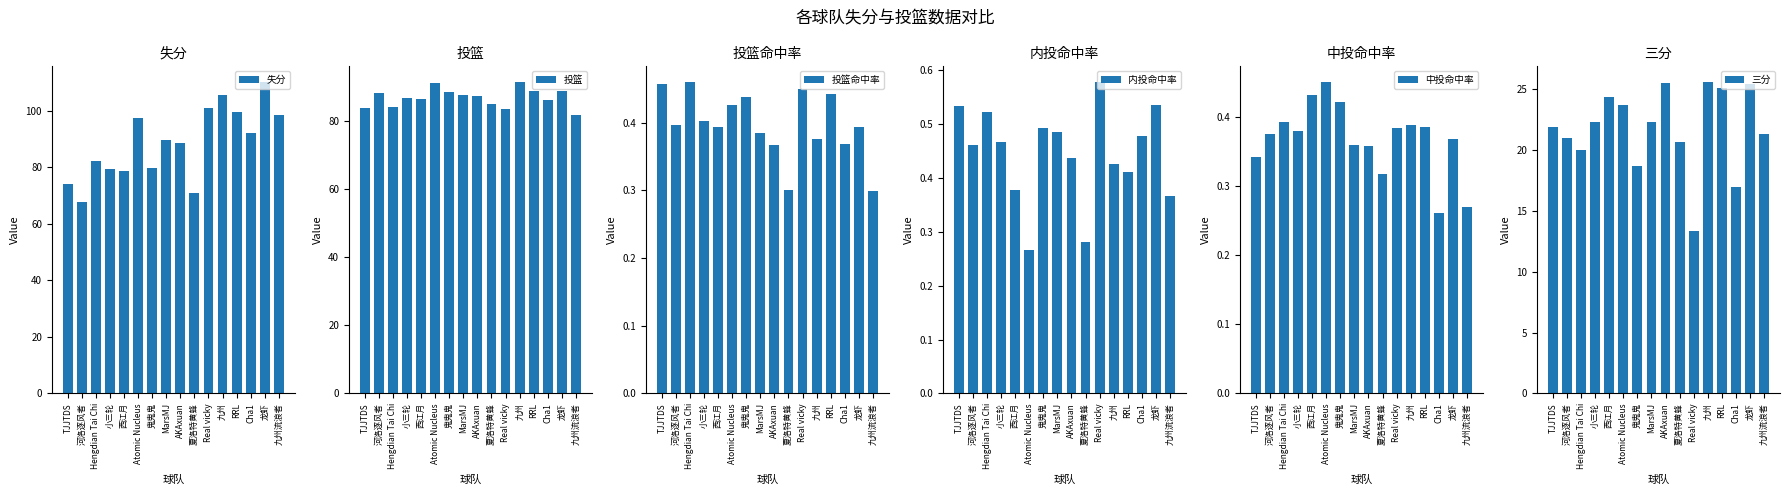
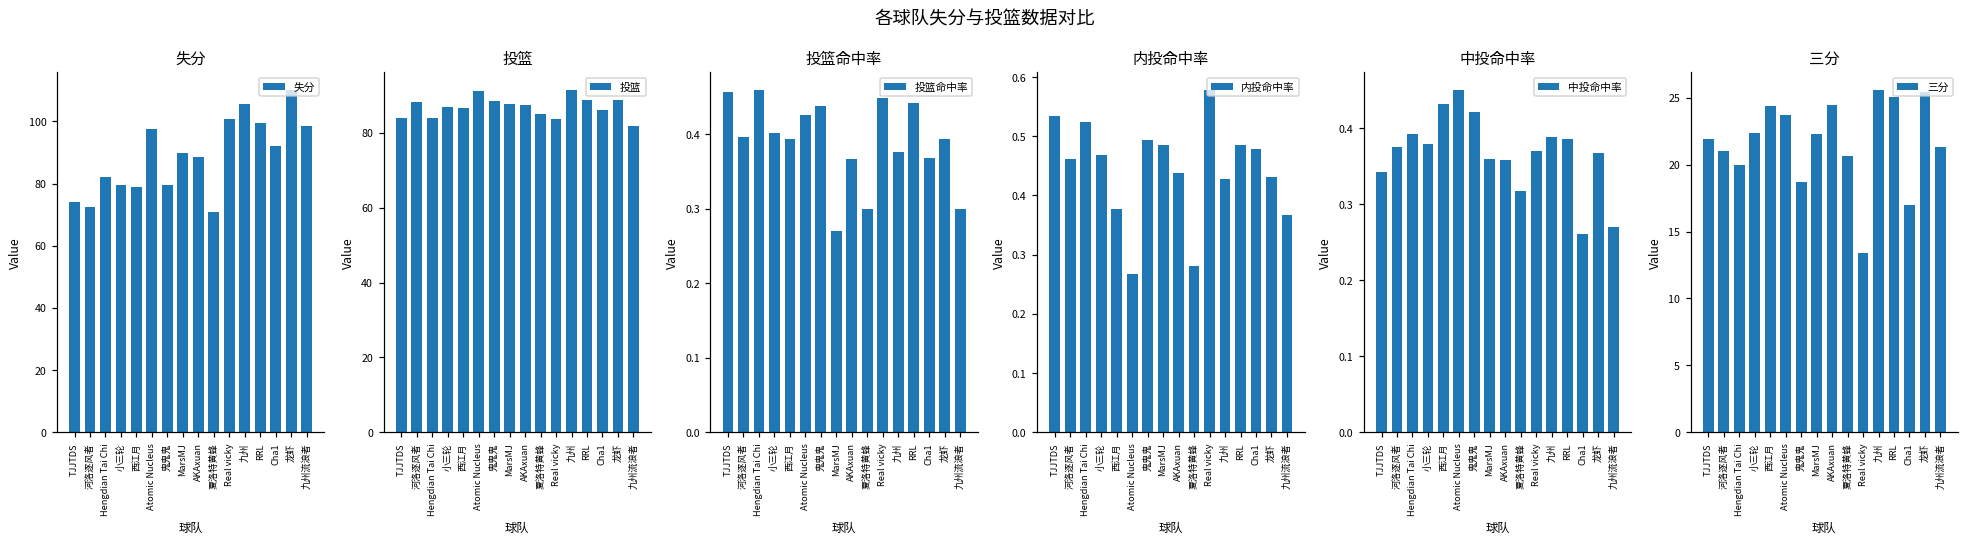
  {
    "失分": {
      "TJJTDS": 74,
-     "河洛逐风者": 68,
+     "河洛逐风者": 72,
      "Hengdian Tai Chi": 82,
      "小三轮": 79,
      "西江月": 79,
      "Atomic Nucleus": 97,
      "鬼鬼鬼": 80,
      "MarsMJ": 90,
      "AKAxuan": 88,
      "夏洛特黄蜂": 71,
      "Real vicky": 101,
      "九州": 106,
      "RRL": 100,
      "Cha1": 92,
      "九州流浪者": 99
    },
    "投篮": {
      "TJJTDS": 84,
      "河洛逐风者": 88,
      "Hengdian Tai Chi": 84,
      "小三轮": 87,
      "西江月": 87,
      "Atomic Nucleus": 91,
      "鬼鬼鬼": 89,
      "MarsMJ": 88,
      "AKAxuan": 87,
      "夏洛特黄蜂": 85,
      "Real vicky": 84,
      "九州": 92,
      "RRL": 89,
      "Cha1": 86,
      "龙虾": 89,
      "九州流浪者": 82
    },
    "投篮命中率": {
      "TJJTDS": 0.46,
      "河洛逐风者": 0.40,
      "Hengdian Tai Chi": 0.46,
      "小三轮": 0.40,
      "西江月": 0.39,
      "Atomic Nucleus": 0.43,
      "鬼鬼鬼": 0.44,
-     "MarsMJ": 0.38,
+     "MarsMJ": 0.27,
      "AKAxuan": 0.37,
      "夏洛特黄蜂": 0.30,
      "Real vicky": 0.45,
      "九州": 0.38,
      "RRL": 0.44,
      "Cha1": 0.37,
      "龙虾": 0.39,
      "九州流浪者": 0.30
    },
    "内投命中率": {
      "TJJTDS": 0.53,
      "河洛逐风者": 0.46,
      "Hengdian Tai Chi": 0.52,
      "小三轮": 0.47,
      "西江月": 0.38,
      "Atomic Nucleus": 0.27,
      "鬼鬼鬼": 0.49,
      "MarsMJ": 0.49,
      "AKAxuan": 0.44,
      "夏洛特黄蜂": 0.28,
      "九州": 0.43,
-     "RRL": 0.41,
+     "RRL": 0.49,
      "Cha1": 0.48,
-     "龙虾": 0.54,
+     "龙虾": 0.43,
      "九州流浪者": 0.37
    },
    "中投命中率": {
      "TJJTDS": 0.34,
      "河洛逐风者": 0.38,
      "Hengdian Tai Chi": 0.39,
      "小三轮": 0.38,
      "西江月": 0.43,
      "Atomic Nucleus": 0.45,
      "鬼鬼鬼": 0.42,
      "MarsMJ": 0.36,
      "AKAxuan": 0.36,
      "夏洛特黄蜂": 0.32,
-     "Real vicky": 0.38,
+     "Real vicky": 0.37,
      "九州": 0.39,
      "RRL": 0.39,
      "Cha1": 0.26,
      "龙虾": 0.37,
      "九州流浪者": 0.27
    },
    "三分": {
      "TJJTDS": 21.9,
      "河洛逐风者": 21.0,
      "Hengdian Tai Chi": 20.0,
      "小三轮": 22.4,
      "西江月": 24.4,
      "Atomic Nucleus": 23.7,
      "鬼鬼鬼": 18.7,
      "MarsMJ": 22.3,
-     "AKAxuan": 25.5,
+     "AKAxuan": 24.5,
      "夏洛特黄蜂": 20.7,
      "Real vicky": 13.4,
      "九州": 25.6,
      "Cha1": 17.0,
      "九州流浪者": 21.3
    }
  }
